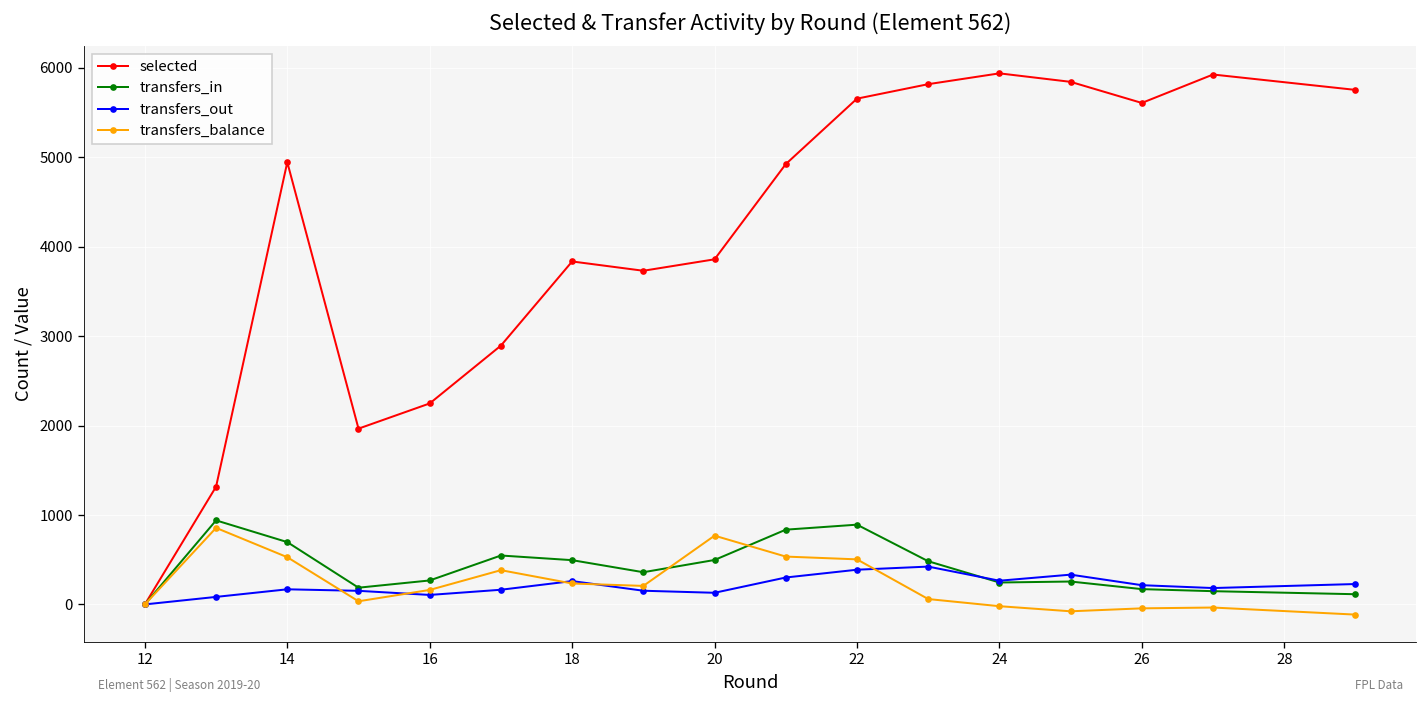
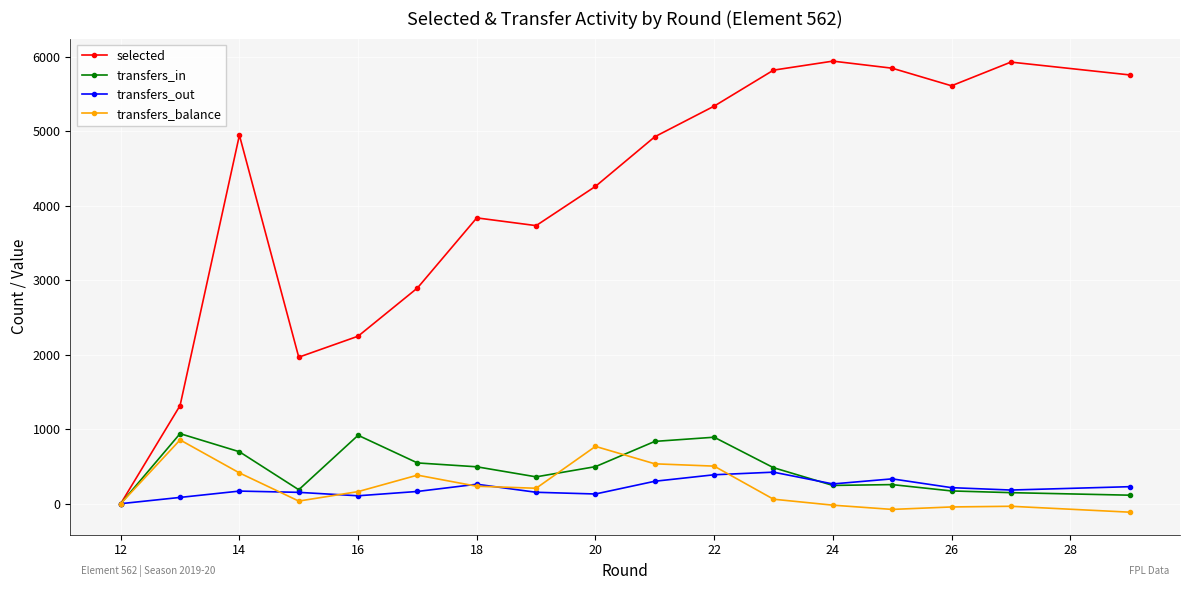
  {
    "selected": {
      "14": 4900,
      "16": 2200,
      "18": 3800,
-     "20": 3900,
-     "22": 5700,
+     "20": 4300,
+     "22": 5300,
      "24": 5900,
      "26": 5600
    },
    "transfers_in": {
      "14": 700,
-     "16": 300,
+     "16": 900,
      "18": 500,
      "20": 500,
      "22": 900,
      "26": 200
    },
    "transfers_out": {
      "14": 200,
      "16": 100,
      "20": 100,
      "22": 400,
      "26": 200
    },
    "transfers_balance": {
-     "14": 500,
+     "14": 400,
      "16": 200,
      "20": 800,
      "22": 500,
      "24": 0,
      "26": 0
    }
  }
